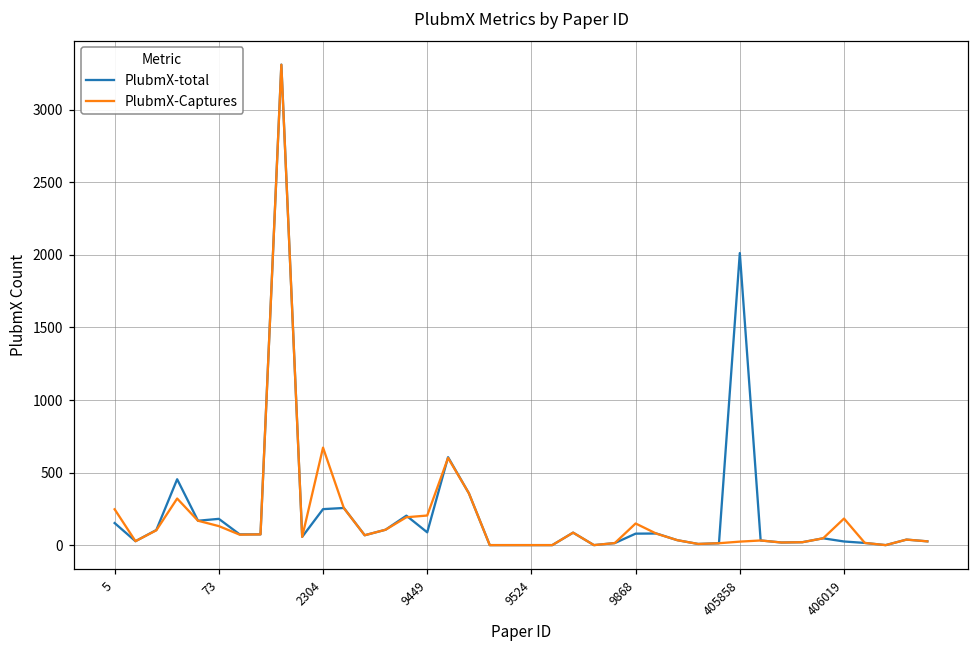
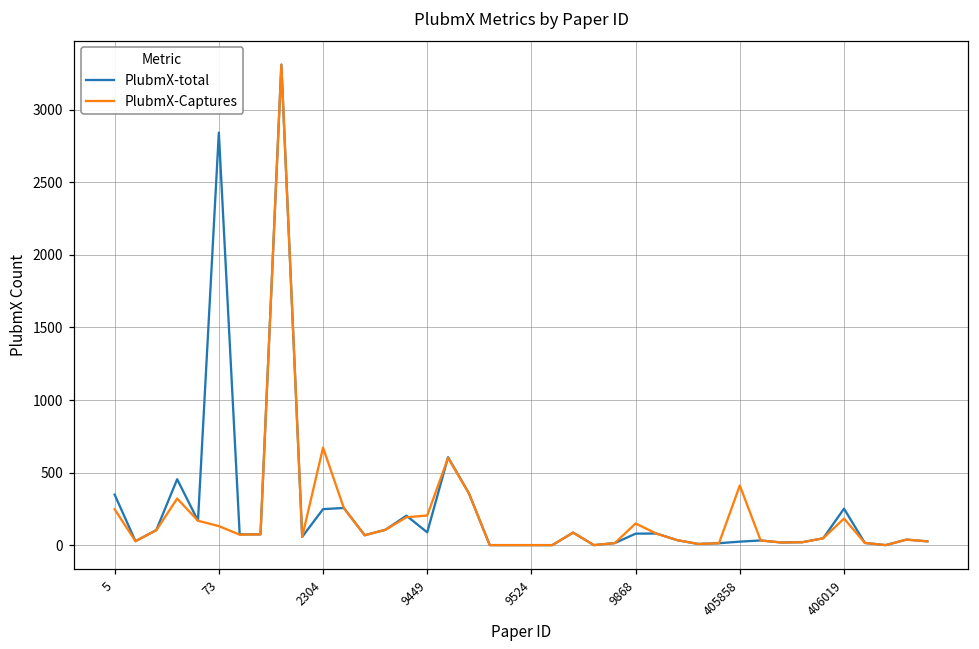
  {
    "PlubmX-total": {
-     "5": 150,
-     "73": 180,
+     "5": 350,
+     "73": 2840,
      "2304": 250,
      "9449": 90,
      "9868": 80,
-     "405858": 2010,
-     "406019": 30
+     "405858": 20,
+     "406019": 250
    },
    "PlubmX-Captures": {
      "5": 250,
      "73": 130,
      "2304": 670,
      "9449": 200,
      "9868": 150,
-     "405858": 20,
+     "405858": 410,
      "406019": 180
    }
  }
